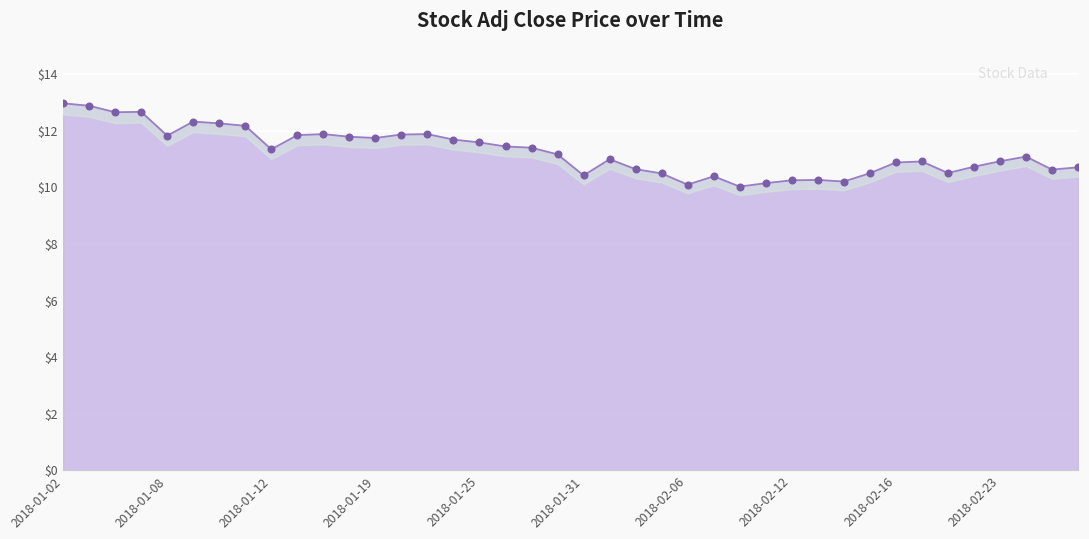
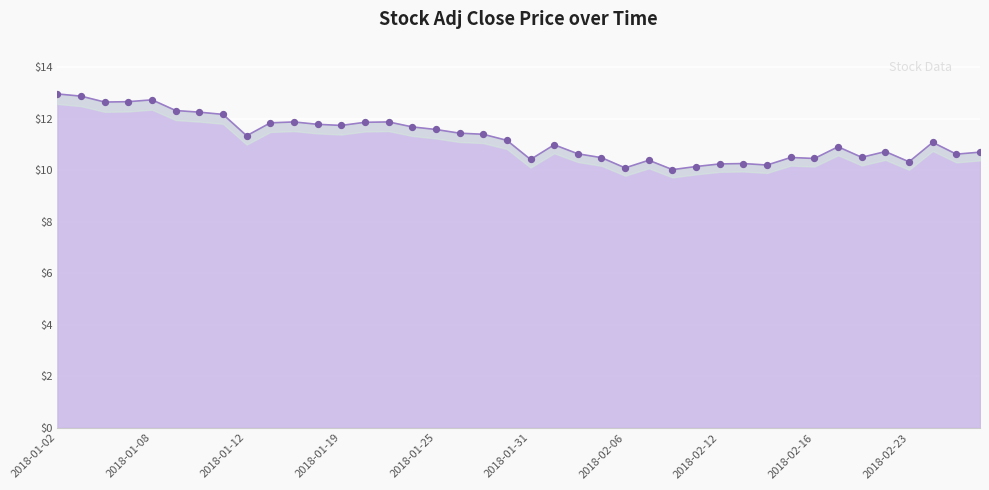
  {
    "2018-01-02": "$13.0",
-   "2018-01-08": "$11.8",
+   "2018-01-08": "$12.7",
    "2018-01-12": "$11.3",
    "2018-01-19": "$11.7",
    "2018-01-25": "$11.6",
    "2018-01-31": "$10.4",
    "2018-02-06": "$10.1",
    "2018-02-12": "$10.2",
-   "2018-02-16": "$10.9",
-   "2018-02-23": "$10.9"
+   "2018-02-16": "$10.5",
+   "2018-02-23": "$10.3"
  }
